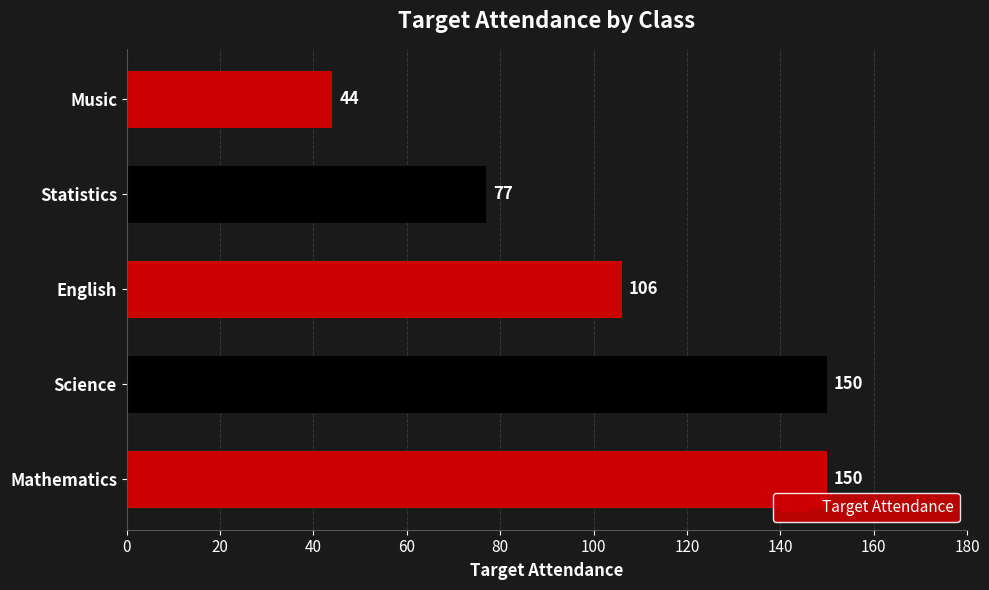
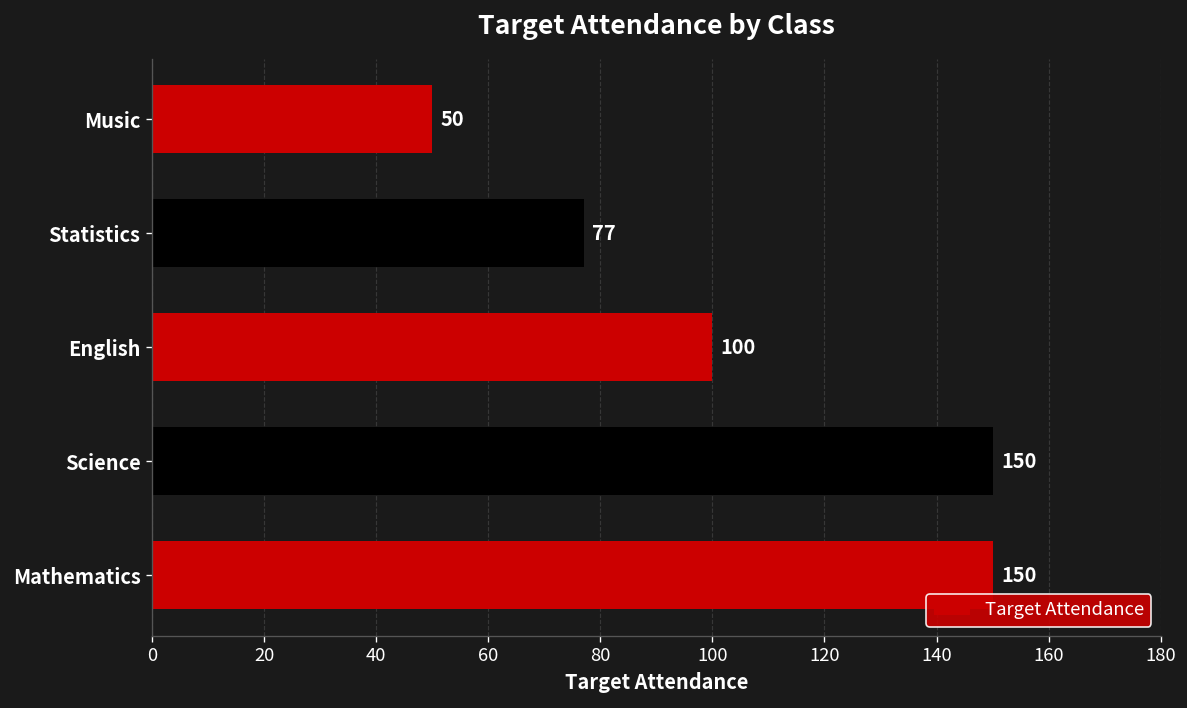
  {
-   "Music": 44,
+   "Music": 50,
    "Statistics": 77,
-   "English": 106,
+   "English": 100,
    "Science": 150,
    "Mathematics": 150
  }
